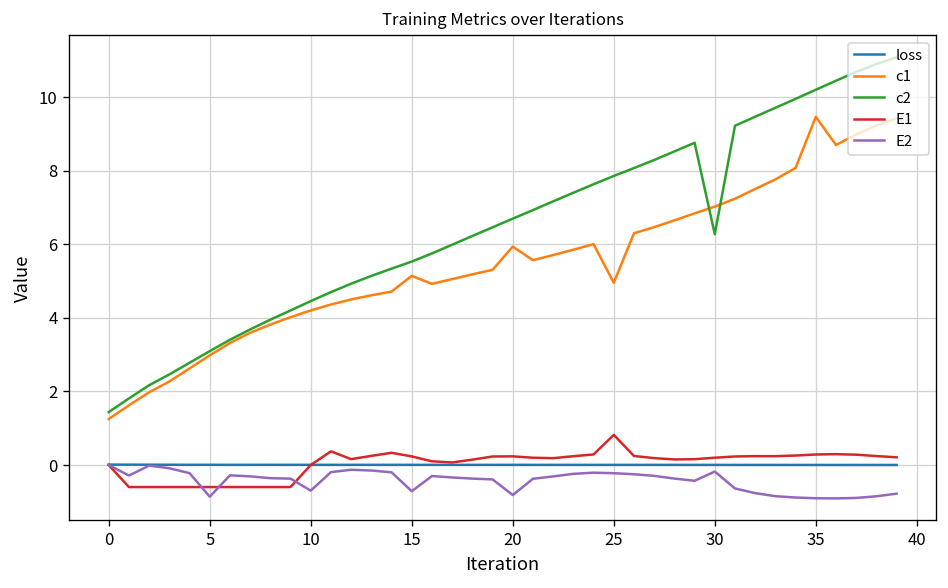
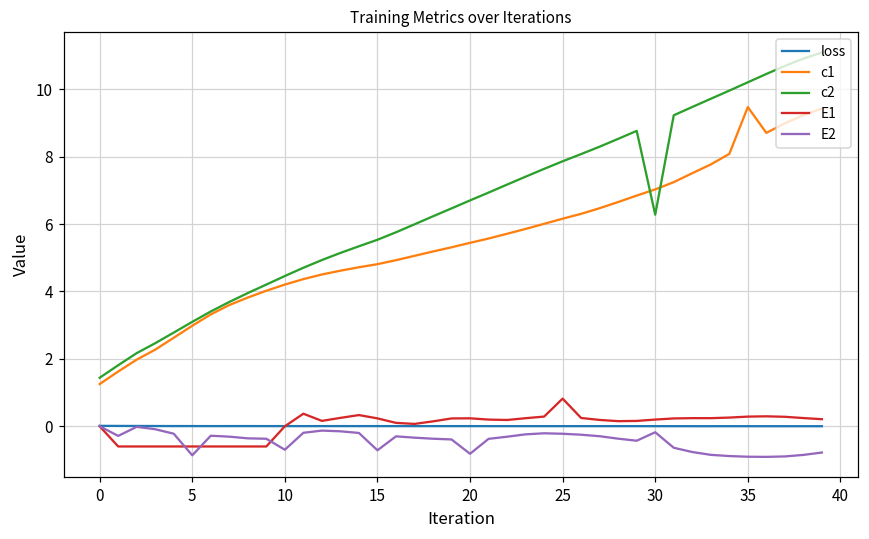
  {
    "loss": {
      "5": 0.0,
      "15": 0.0,
      "20": 0.0,
      "25": 0.0,
      "30": 0.0,
      "35": 0.0
    },
    "c1": {
      "0": 1.3,
      "5": 3.0,
      "10": 4.2,
-     "15": 5.1,
-     "20": 5.9,
-     "25": 5.0,
+     "15": 4.8,
+     "20": 5.4,
+     "25": 6.2,
      "30": 7.0,
      "35": 9.5
    },
    "c2": {
      "0": 1.4,
      "5": 3.1,
      "10": 4.5,
      "15": 5.5,
      "20": 6.7,
      "25": 7.9,
      "30": 6.3,
      "35": 10.2
    },
    "E1": {
      "5": -0.6,
      "15": 0.2,
      "20": 0.2,
      "25": 0.8,
      "30": 0.2,
      "35": 0.3
    },
    "E2": {
      "5": -0.9,
      "10": -0.7,
      "15": -0.7,
      "20": -0.8,
      "25": -0.2,
      "30": -0.2,
      "35": -0.9
    }
  }
